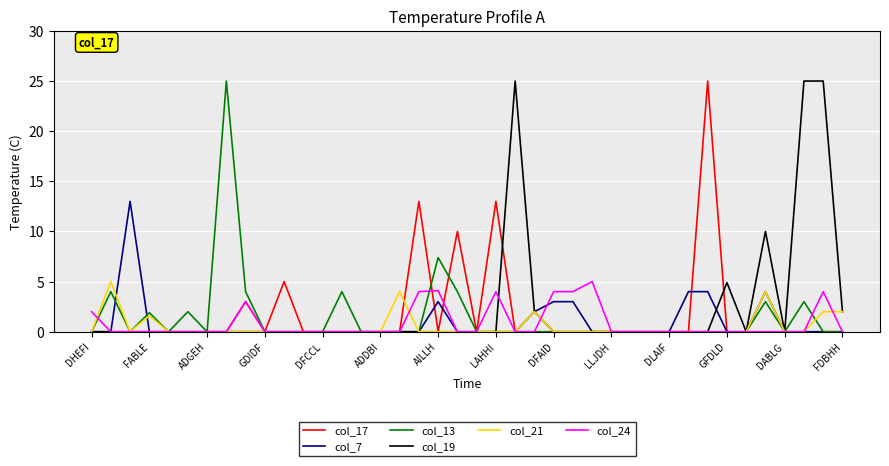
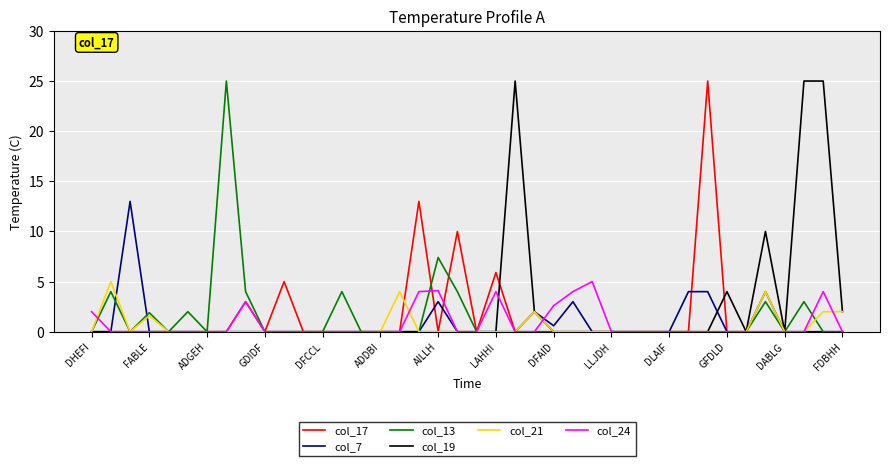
  {
    "col_17": {
-     "LAHHI": 13.0
+     "LAHHI": 5.9
    },
    "col_7": {
      "AILLH": 3.0,
-     "DFAID": 3.0
+     "DFAID": 0.6
    },
    "col_13": {
      "FABLE": 1.9,
      "AILLH": 7.4
    },
    "col_19": {
-     "GFDLD": 4.9
+     "GFDLD": 4.0
    },
    "col_21": {
      "FABLE": 1.6
    },
    "col_24": {
      "DHEFI": 2.0,
      "AILLH": 4.1,
      "LAHHI": 4.0,
-     "DFAID": 4.0
+     "DFAID": 2.6
    }
  }
